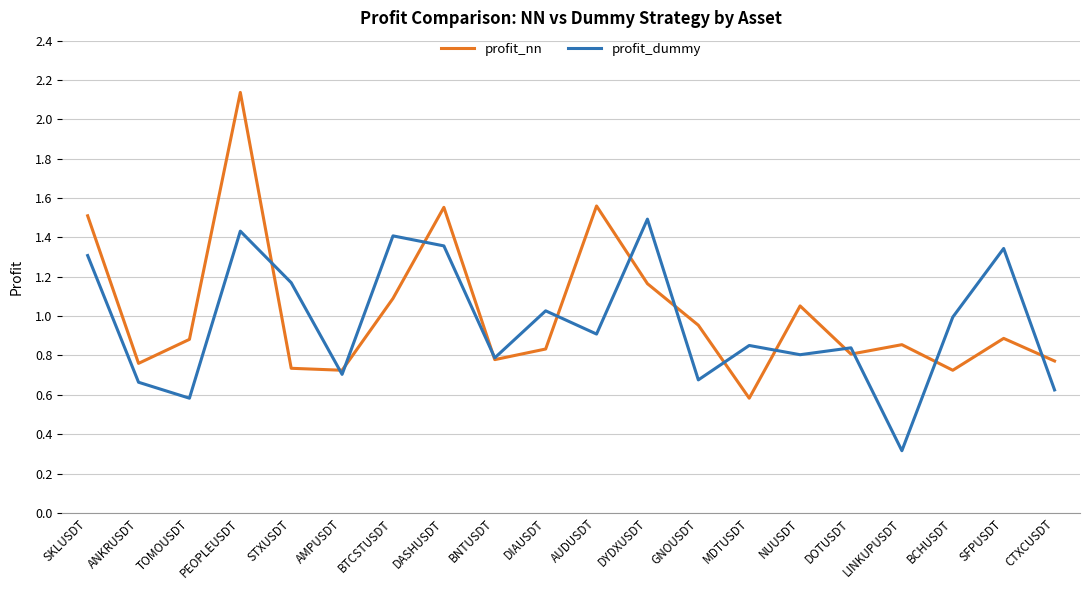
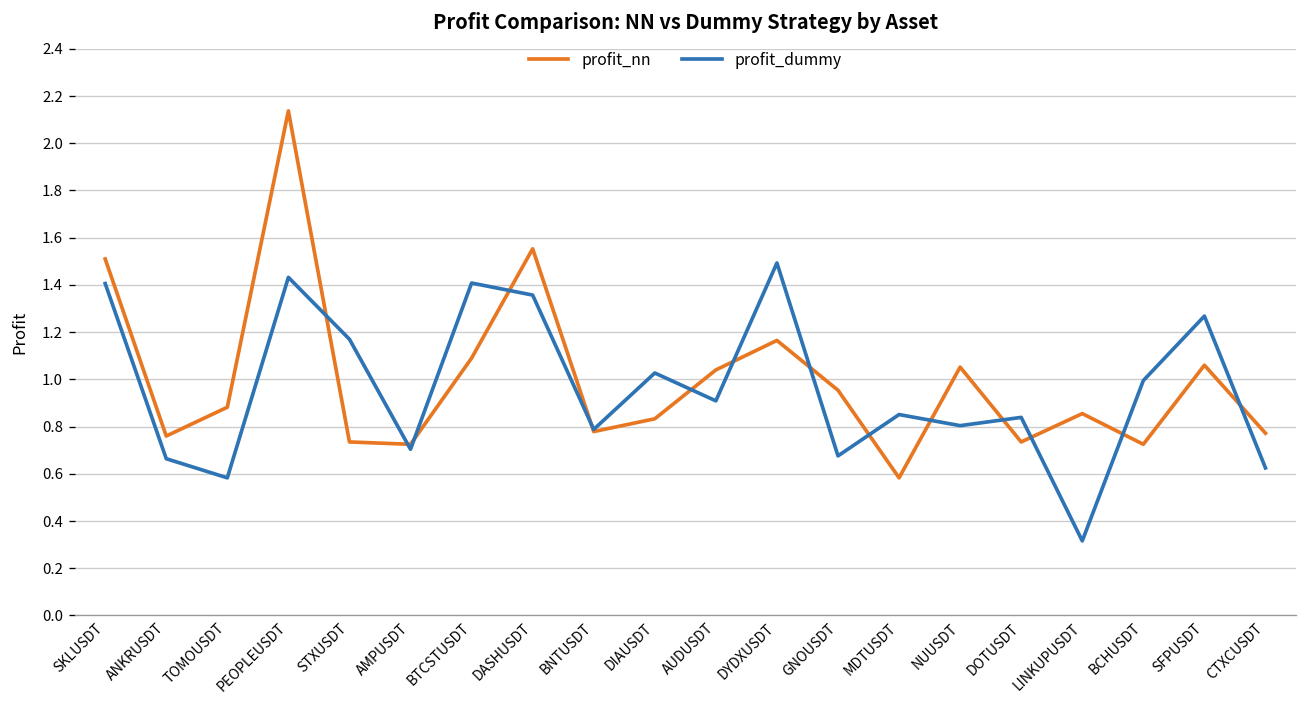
  {
    "profit_nn": {
      "SKLUSDT": 1.51,
      "ANKRUSDT": 0.76,
      "TOMOUSDT": 0.88,
      "PEOPLEUSDT": 2.14,
      "STXUSDT": 0.74,
      "AMPUSDT": 0.73,
      "BTCSTUSDT": 1.09,
      "DASHUSDT": 1.55,
      "DIAUSDT": 0.83,
-     "AUDUSDT": 1.56,
+     "AUDUSDT": 1.04,
      "DYDXUSDT": 1.17,
      "GNOUSDT": 0.95,
      "MDTUSDT": 0.58,
      "NUUSDT": 1.05,
-     "DOTUSDT": 0.81,
+     "DOTUSDT": 0.74,
      "LINKUPUSDT": 0.86,
      "BCHUSDT": 0.73,
-     "SFPUSDT": 0.89,
+     "SFPUSDT": 1.06,
      "CTXCUSDT": 0.77
    },
    "profit_dummy": {
-     "SKLUSDT": 1.31,
+     "SKLUSDT": 1.41,
      "ANKRUSDT": 0.66,
      "TOMOUSDT": 0.58,
      "PEOPLEUSDT": 1.43,
      "STXUSDT": 1.17,
      "AMPUSDT": 0.70,
      "BTCSTUSDT": 1.41,
      "DASHUSDT": 1.36,
      "DIAUSDT": 1.03,
      "AUDUSDT": 0.91,
      "DYDXUSDT": 1.49,
      "GNOUSDT": 0.68,
      "MDTUSDT": 0.85,
      "NUUSDT": 0.80,
      "DOTUSDT": 0.84,
      "LINKUPUSDT": 0.32,
      "BCHUSDT": 1.00,
-     "SFPUSDT": 1.34,
+     "SFPUSDT": 1.27,
      "CTXCUSDT": 0.63
    }
  }
